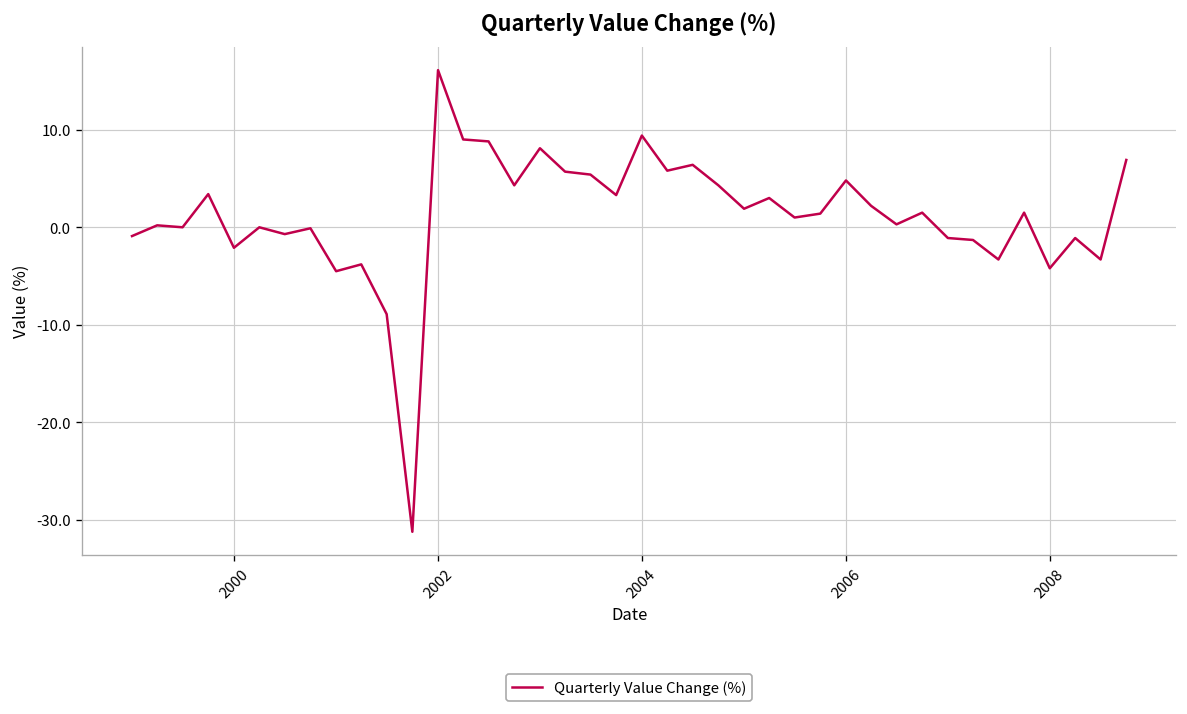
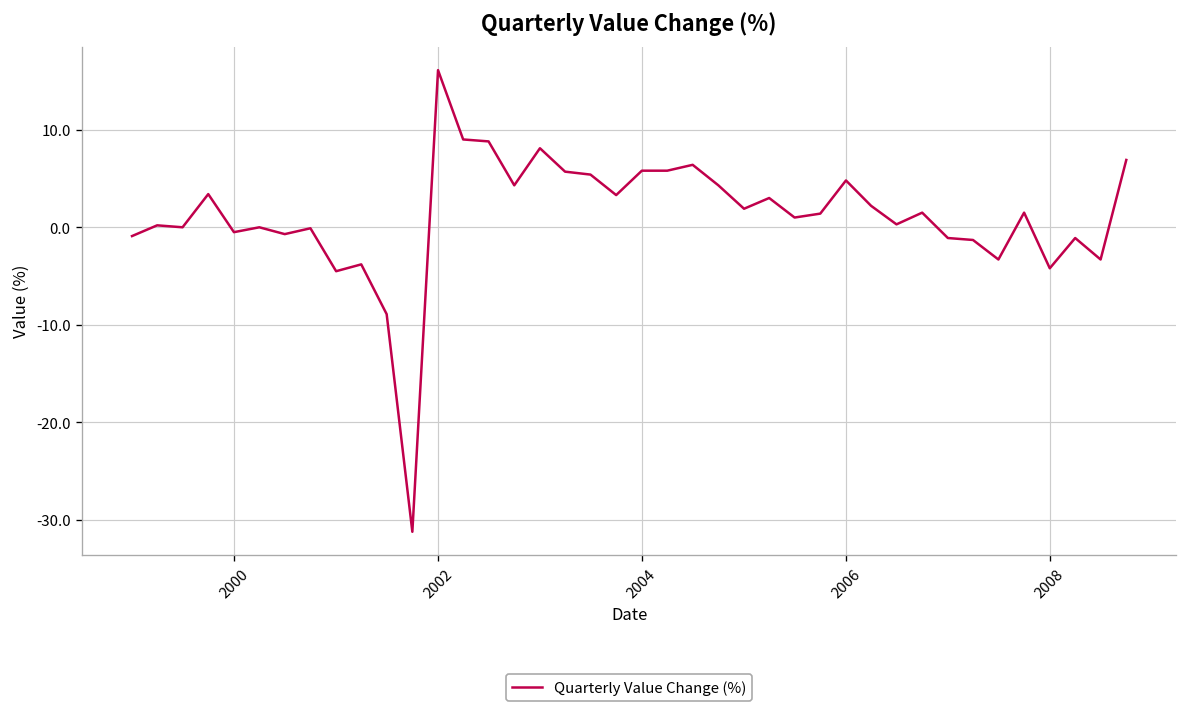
  {
-   "2000": -2,
+   "2000": -1,
    "2002": 16,
-   "2004": 9,
+   "2004": 6,
    "2006": 5,
    "2008": -4
  }
